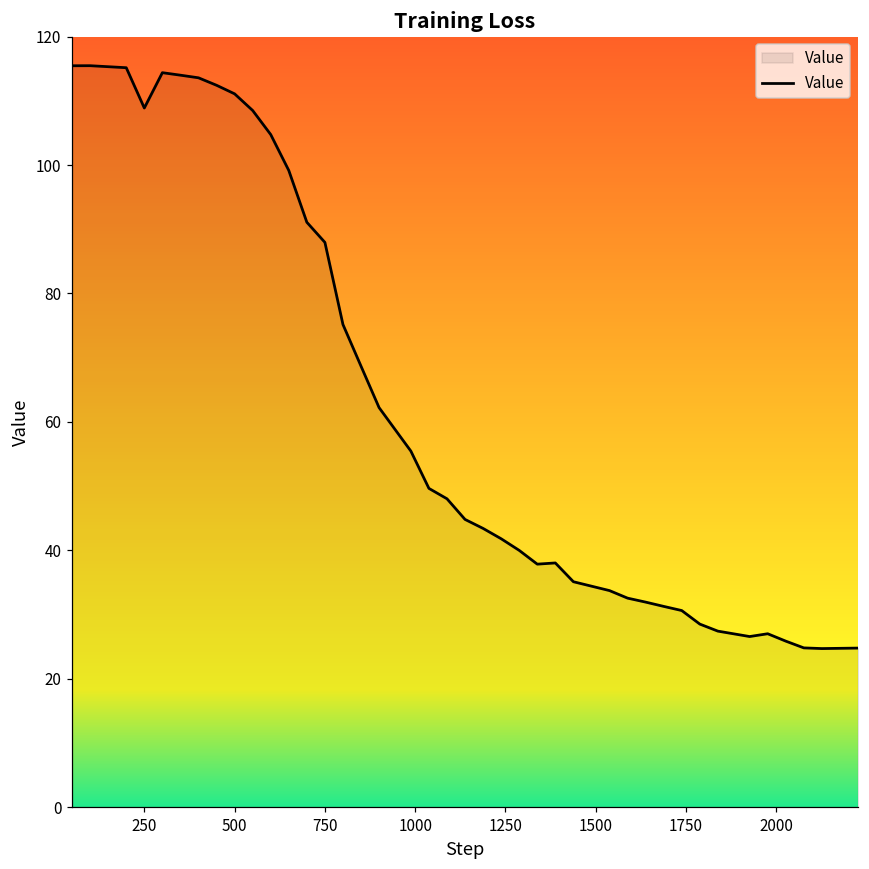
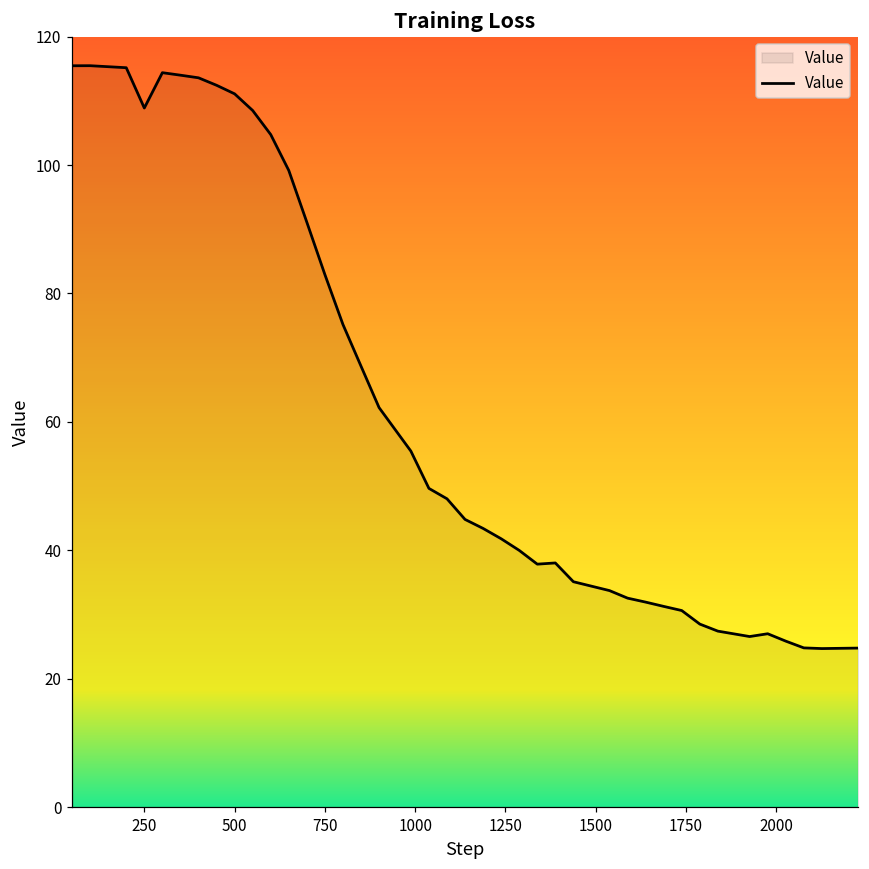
  {
    "250": 109,
    "500": 111,
-   "750": 88
+   "750": 83
  }
